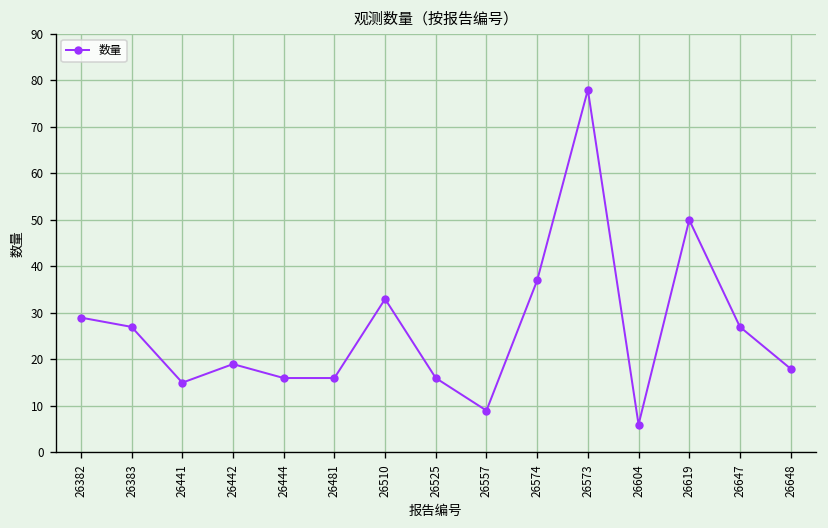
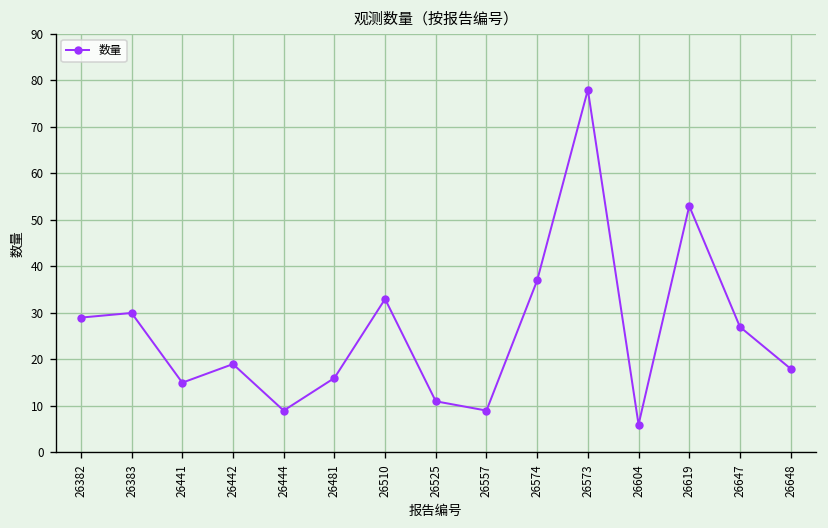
  {
    "26382": 29,
-   "26383": 27,
+   "26383": 30,
    "26441": 15,
    "26442": 19,
-   "26444": 16,
+   "26444": 9,
    "26481": 16,
    "26510": 33,
-   "26525": 16,
+   "26525": 11,
    "26557": 9,
    "26574": 37,
    "26573": 78,
    "26604": 6,
-   "26619": 50,
+   "26619": 53,
    "26647": 27,
    "26648": 18
  }
